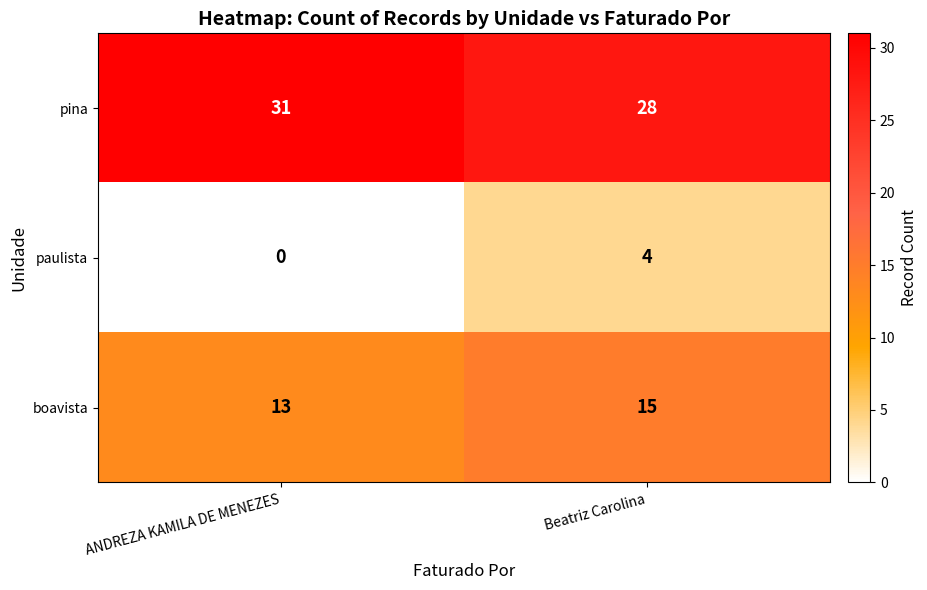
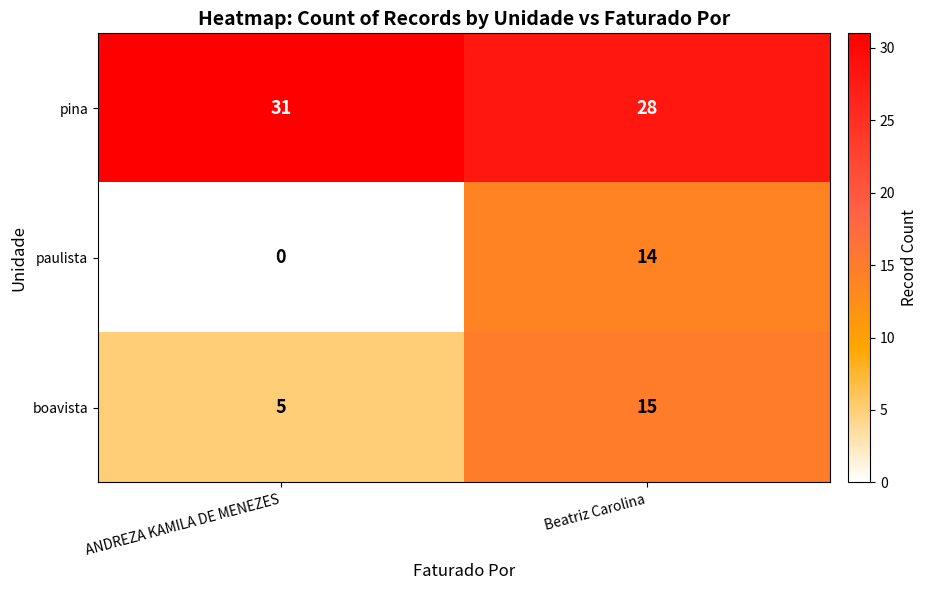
  {
    "pina": {
      "ANDREZA KAMILA DE MENEZES": 31,
      "Beatriz Carolina": 28
    },
    "paulista": {
      "ANDREZA KAMILA DE MENEZES": 0,
-     "Beatriz Carolina": 4
+     "Beatriz Carolina": 14
    },
    "boavista": {
-     "ANDREZA KAMILA DE MENEZES": 13,
+     "ANDREZA KAMILA DE MENEZES": 5,
      "Beatriz Carolina": 15
    }
  }
